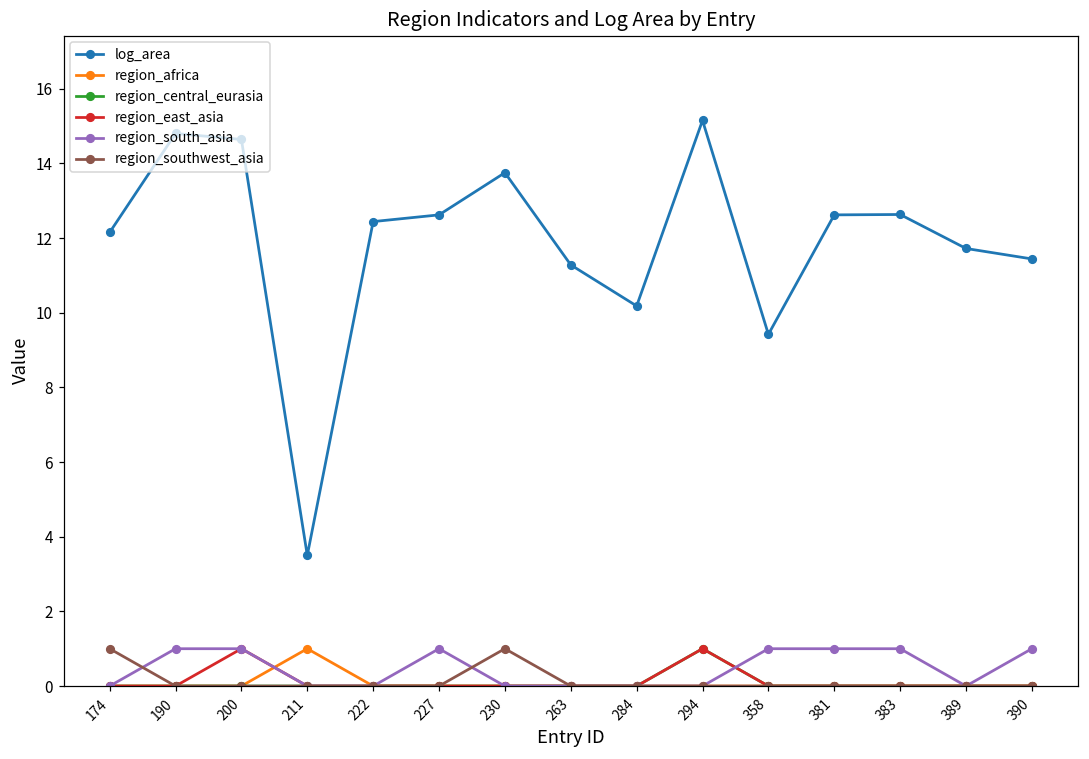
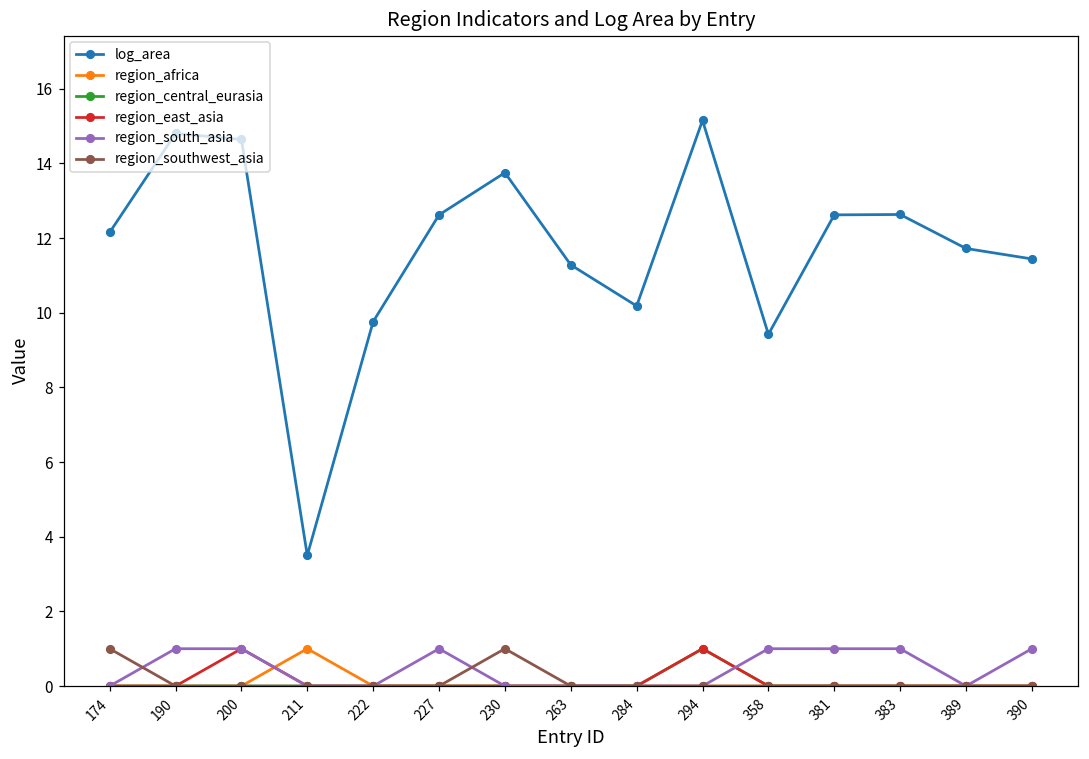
  {
    "log_area": {
      "174": 12.2,
      "211": 3.5,
-     "222": 12.4,
+     "222": 9.8,
      "227": 12.6,
      "230": 13.8,
      "263": 11.3,
      "284": 10.2,
      "294": 15.2,
      "358": 9.4,
      "381": 12.6,
      "383": 12.6,
      "389": 11.7,
      "390": 11.4
    },
    "region_africa": {
      "211": 1.0
    },
    "region_south_asia": {
      "190": 1.0,
      "227": 1.0,
      "358": 1.0,
      "381": 1.0,
      "383": 1.0,
      "390": 1.0
    },
    "region_southwest_asia": {
      "174": 1.0,
      "230": 1.0
    }
  }
